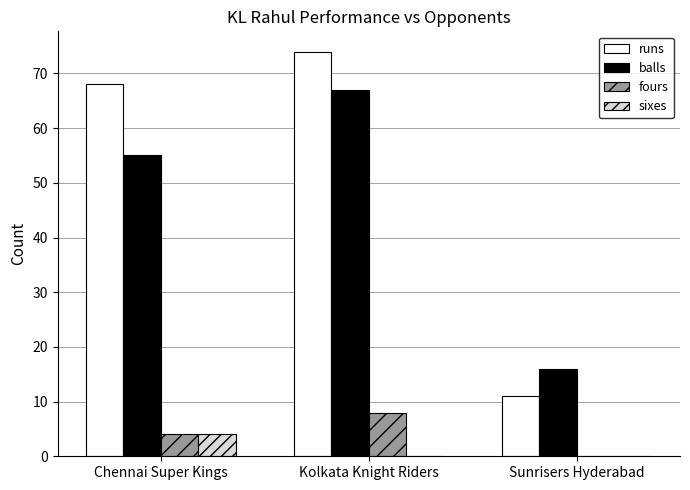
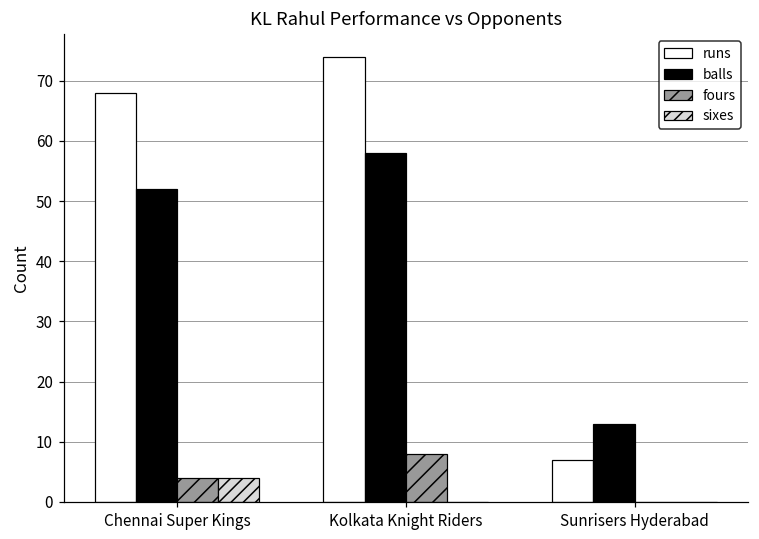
  {
    "runs": {
      "Chennai Super Kings": 68,
      "Kolkata Knight Riders": 74,
-     "Sunrisers Hyderabad": 11
+     "Sunrisers Hyderabad": 7
    },
    "balls": {
-     "Chennai Super Kings": 55,
-     "Kolkata Knight Riders": 67,
-     "Sunrisers Hyderabad": 16
+     "Chennai Super Kings": 52,
+     "Kolkata Knight Riders": 58,
+     "Sunrisers Hyderabad": 13
    },
    "fours": {
      "Chennai Super Kings": 4,
      "Kolkata Knight Riders": 8,
      "Sunrisers Hyderabad": 0
    },
    "sixes": {
      "Chennai Super Kings": 4,
      "Kolkata Knight Riders": 0,
      "Sunrisers Hyderabad": 0
    }
  }
